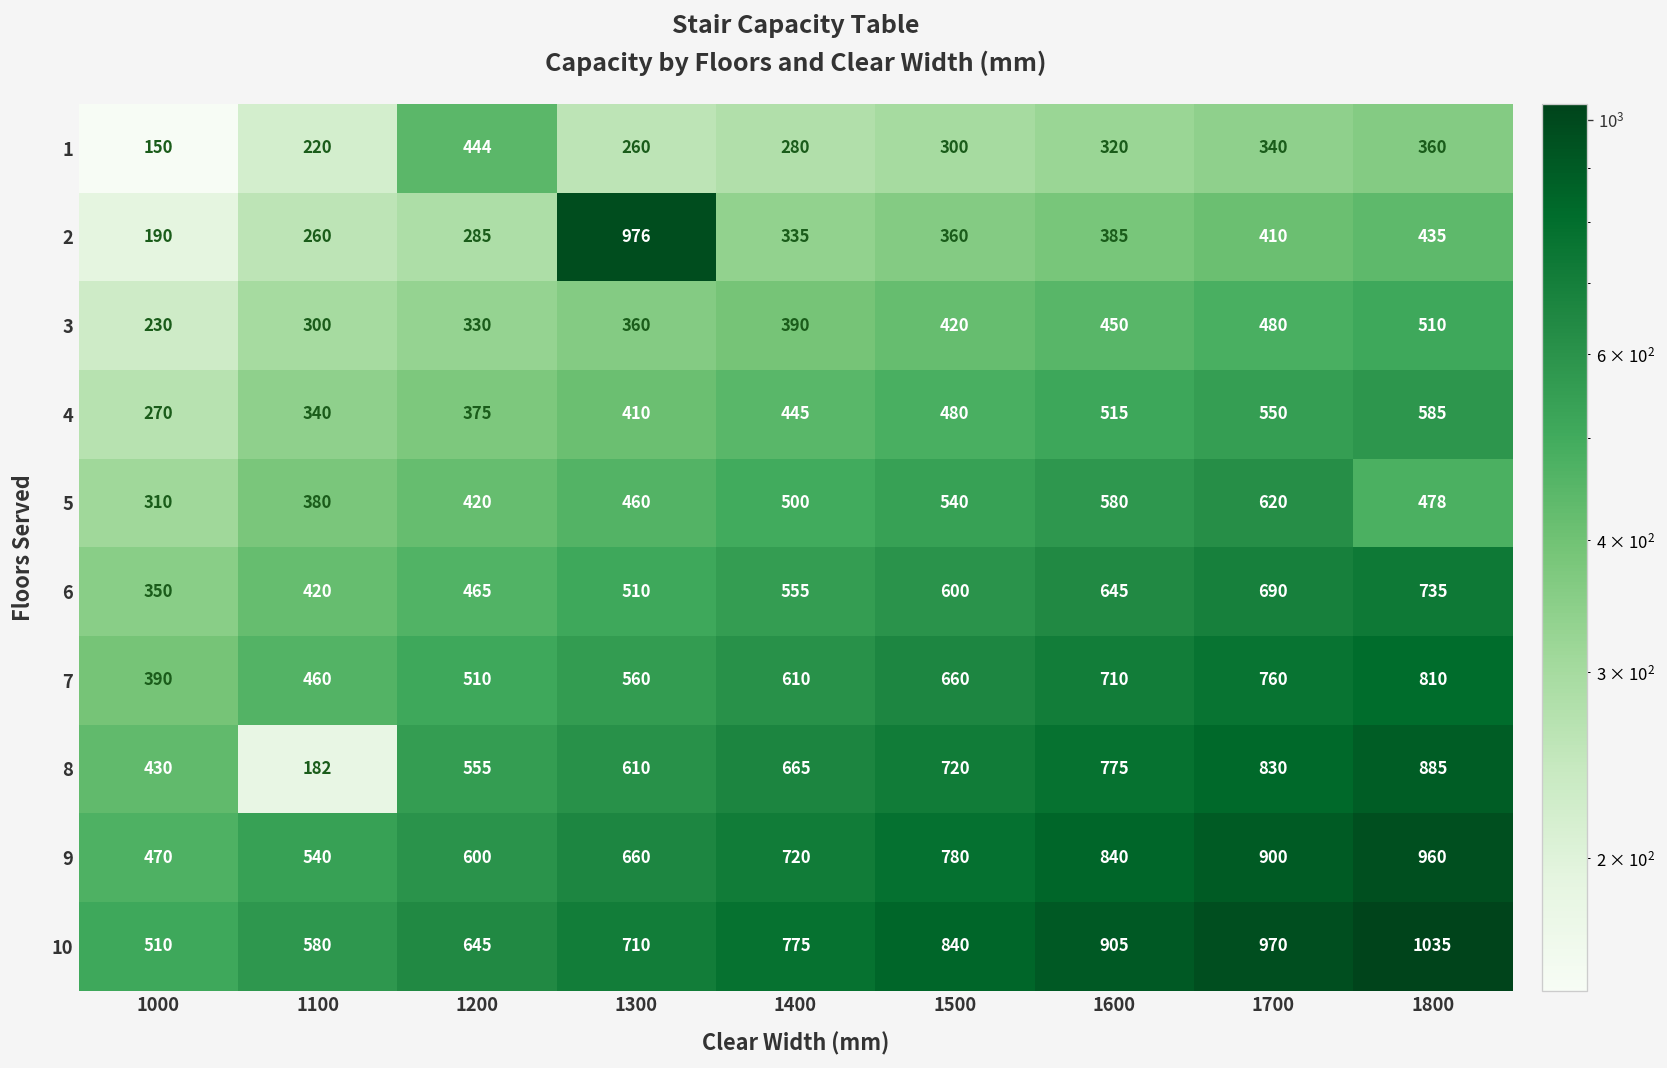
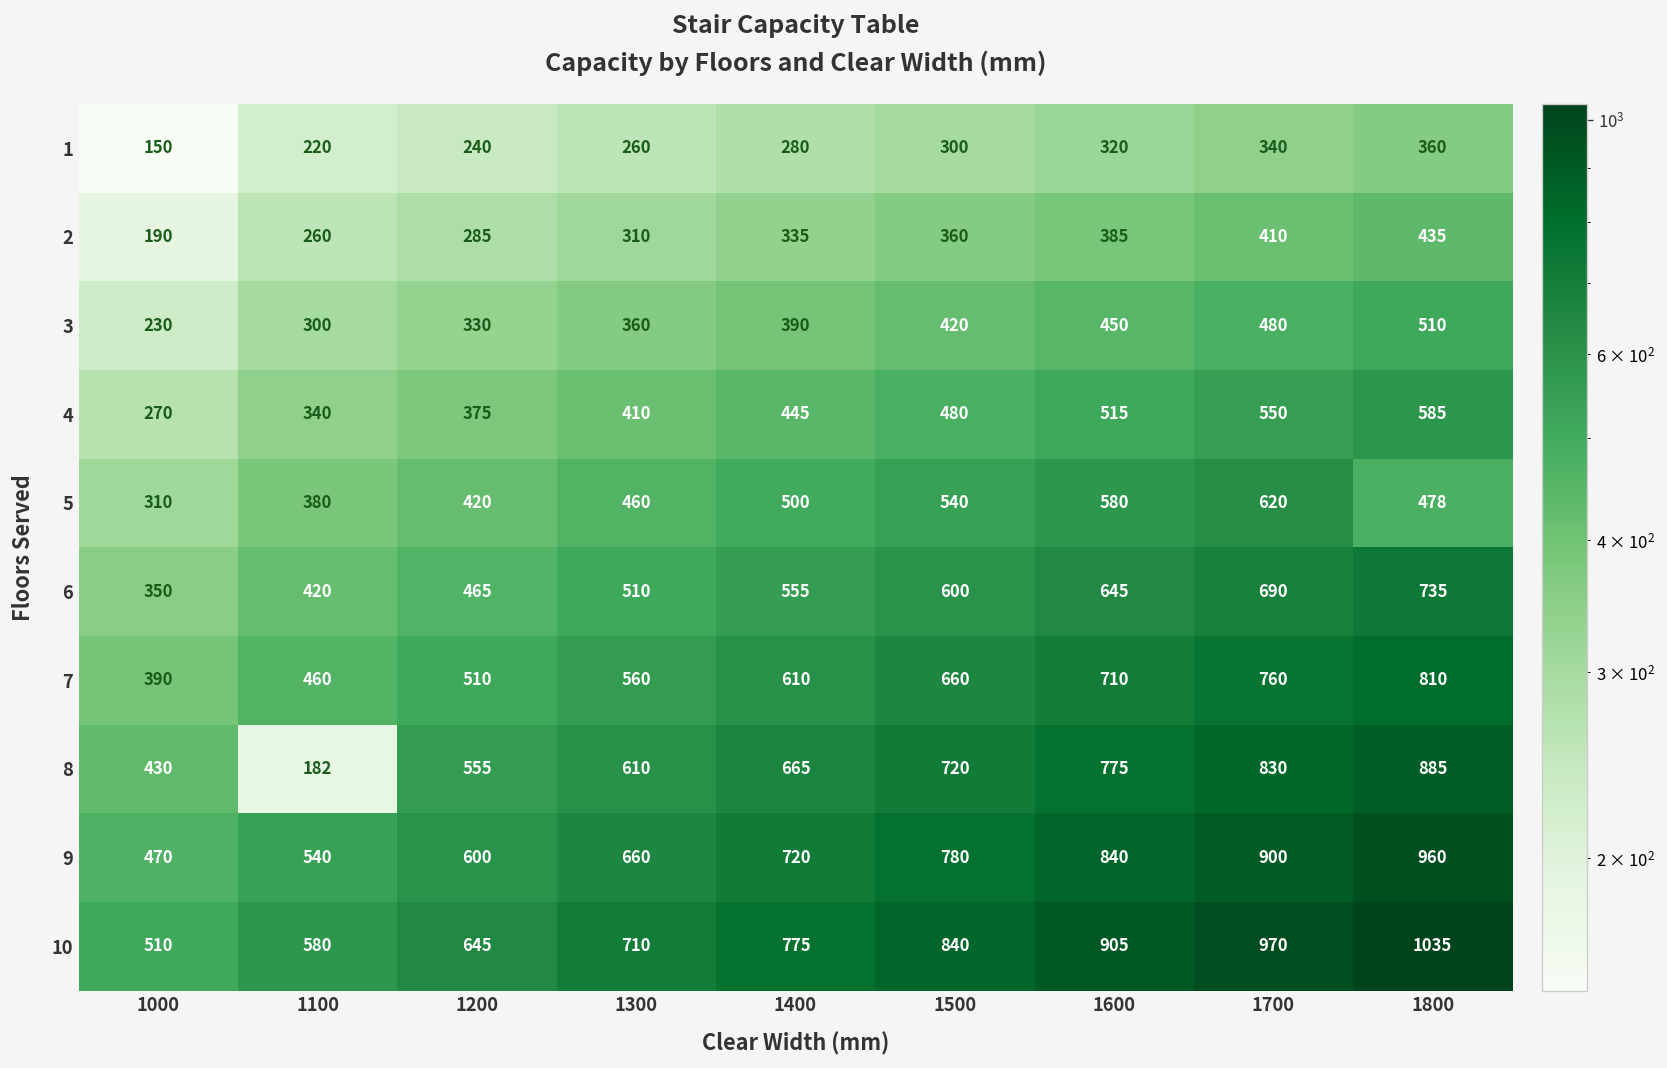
  {
    "1": {
      "1000": 150,
      "1100": 220,
-     "1200": 444,
+     "1200": 240,
      "1300": 260,
      "1400": 280,
      "1500": 300,
      "1600": 320,
      "1700": 340,
      "1800": 360
    },
    "2": {
      "1000": 190,
      "1100": 260,
      "1200": 285,
-     "1300": 976,
+     "1300": 310,
      "1400": 335,
      "1500": 360,
      "1600": 385,
      "1700": 410,
      "1800": 435
    },
    "3": {
      "1000": 230,
      "1100": 300,
      "1200": 330,
      "1300": 360,
      "1400": 390,
      "1500": 420,
      "1600": 450,
      "1700": 480,
      "1800": 510
    },
    "4": {
      "1000": 270,
      "1100": 340,
      "1200": 375,
      "1300": 410,
      "1400": 445,
      "1500": 480,
      "1600": 515,
      "1700": 550,
      "1800": 585
    },
    "5": {
      "1000": 310,
      "1100": 380,
      "1200": 420,
      "1300": 460,
      "1400": 500,
      "1500": 540,
      "1600": 580,
      "1700": 620,
      "1800": 478
    },
    "6": {
      "1000": 350,
      "1100": 420,
      "1200": 465,
      "1300": 510,
      "1400": 555,
      "1500": 600,
      "1600": 645,
      "1700": 690,
      "1800": 735
    },
    "7": {
      "1000": 390,
      "1100": 460,
      "1200": 510,
      "1300": 560,
      "1400": 610,
      "1500": 660,
      "1600": 710,
      "1700": 760,
      "1800": 810
    },
    "8": {
      "1000": 430,
      "1100": 182,
      "1200": 555,
      "1300": 610,
      "1400": 665,
      "1500": 720,
      "1600": 775,
      "1700": 830,
      "1800": 885
    },
    "9": {
      "1000": 470,
      "1100": 540,
      "1200": 600,
      "1300": 660,
      "1400": 720,
      "1500": 780,
      "1600": 840,
      "1700": 900,
      "1800": 960
    },
    "10": {
      "1000": 510,
      "1100": 580,
      "1200": 645,
      "1300": 710,
      "1400": 775,
      "1500": 840,
      "1600": 905,
      "1700": 970,
      "1800": 1035
    }
  }
